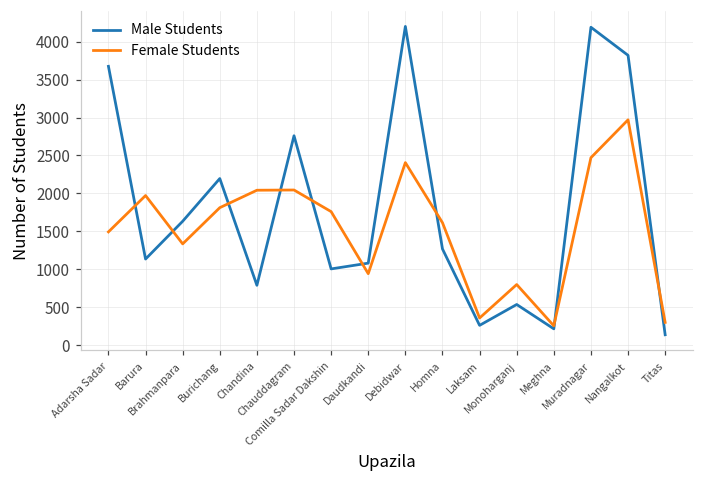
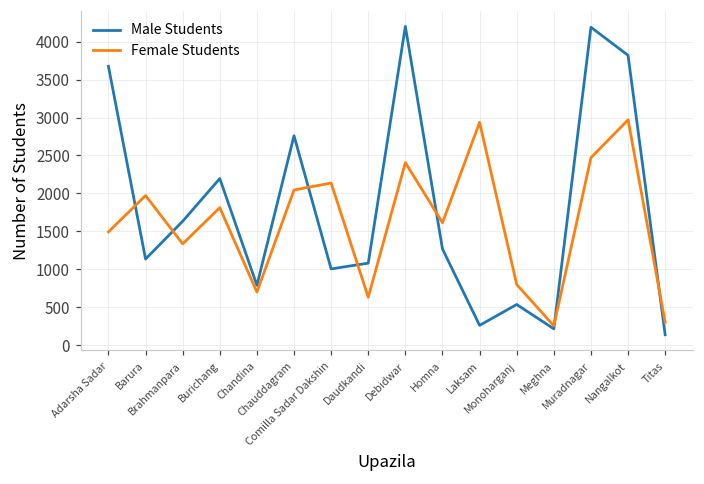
  {
    "Male Students": {
      "Adarsha Sadar": 3700,
      "Barura": 1100,
      "Brahmanpara": 1600,
      "Burichang": 2200,
      "Chandina": 800,
      "Chauddagram": 2800,
      "Comilla Sadar Dakshin": 1000,
      "Daudkandi": 1100,
      "Debidwar": 4200,
      "Homna": 1300,
      "Laksam": 300,
      "Monoharganj": 500,
      "Meghna": 200,
      "Muradnagar": 4200,
      "Nangalkot": 3800,
      "Titas": 100
    },
    "Female Students": {
      "Adarsha Sadar": 1500,
      "Barura": 2000,
      "Brahmanpara": 1300,
      "Burichang": 1800,
-     "Chandina": 2000,
+     "Chandina": 700,
      "Chauddagram": 2000,
-     "Comilla Sadar Dakshin": 1800,
-     "Daudkandi": 900,
+     "Comilla Sadar Dakshin": 2100,
+     "Daudkandi": 600,
      "Debidwar": 2400,
      "Homna": 1600,
-     "Laksam": 400,
+     "Laksam": 2900,
      "Monoharganj": 800,
      "Meghna": 300,
      "Muradnagar": 2500,
      "Nangalkot": 3000,
      "Titas": 300
    }
  }
